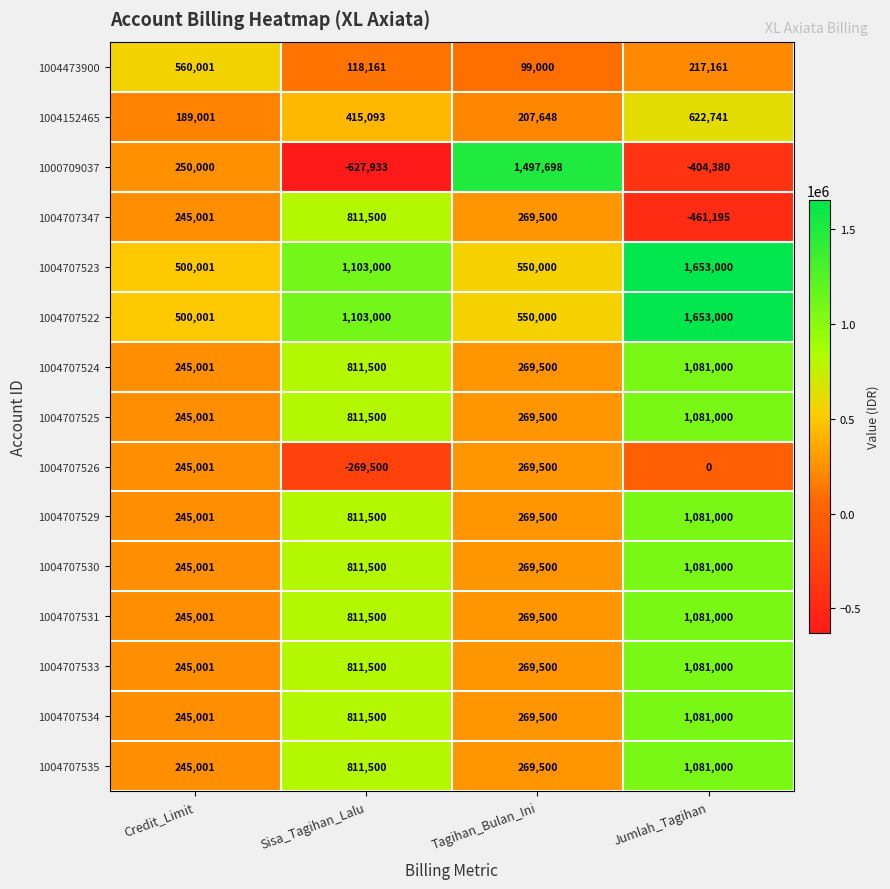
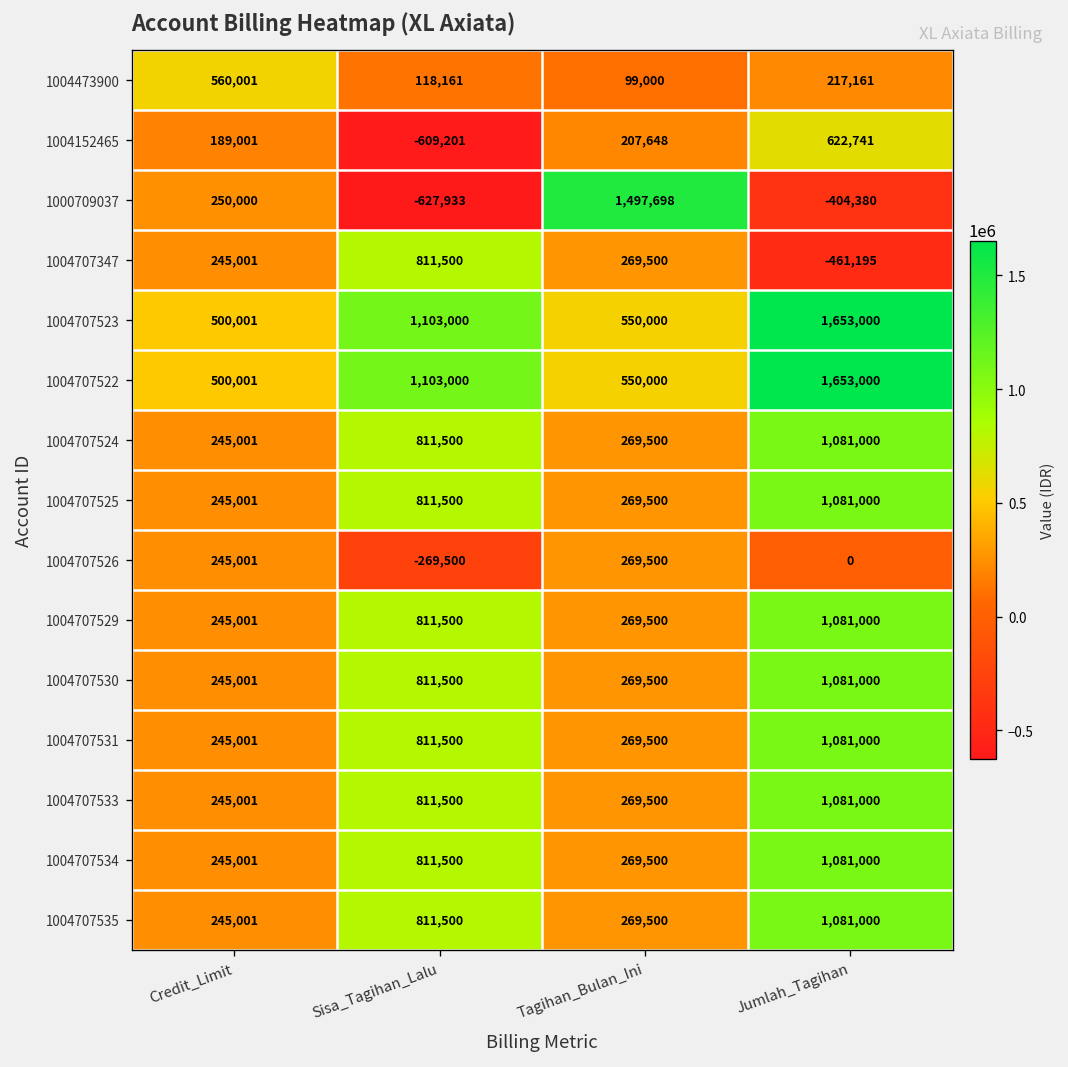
  {
    "1004473900": {
      "Credit_Limit": "560,001",
      "Sisa_Tagihan_Lalu": "118,161",
      "Tagihan_Bulan_Ini": "99,000",
      "Jumlah_Tagihan": "217,161"
    },
    "1004152465": {
      "Credit_Limit": "189,001",
-     "Sisa_Tagihan_Lalu": "415,093",
+     "Sisa_Tagihan_Lalu": "-609,201",
      "Tagihan_Bulan_Ini": "207,648",
      "Jumlah_Tagihan": "622,741"
    },
    "1000709037": {
      "Credit_Limit": "250,000",
      "Sisa_Tagihan_Lalu": "-627,933",
      "Tagihan_Bulan_Ini": "1,497,698",
      "Jumlah_Tagihan": "-404,380"
    },
    "1004707347": {
      "Credit_Limit": "245,001",
      "Sisa_Tagihan_Lalu": "811,500",
      "Tagihan_Bulan_Ini": "269,500",
      "Jumlah_Tagihan": "-461,195"
    },
    "1004707523": {
      "Credit_Limit": "500,001",
      "Sisa_Tagihan_Lalu": "1,103,000",
      "Tagihan_Bulan_Ini": "550,000",
      "Jumlah_Tagihan": "1,653,000"
    },
    "1004707522": {
      "Credit_Limit": "500,001",
      "Sisa_Tagihan_Lalu": "1,103,000",
      "Tagihan_Bulan_Ini": "550,000",
      "Jumlah_Tagihan": "1,653,000"
    },
    "1004707524": {
      "Credit_Limit": "245,001",
      "Sisa_Tagihan_Lalu": "811,500",
      "Tagihan_Bulan_Ini": "269,500",
      "Jumlah_Tagihan": "1,081,000"
    },
    "1004707525": {
      "Credit_Limit": "245,001",
      "Sisa_Tagihan_Lalu": "811,500",
      "Tagihan_Bulan_Ini": "269,500",
      "Jumlah_Tagihan": "1,081,000"
    },
    "1004707526": {
      "Credit_Limit": "245,001",
      "Sisa_Tagihan_Lalu": "-269,500",
      "Tagihan_Bulan_Ini": "269,500",
      "Jumlah_Tagihan": "0"
    },
    "1004707529": {
      "Credit_Limit": "245,001",
      "Sisa_Tagihan_Lalu": "811,500",
      "Tagihan_Bulan_Ini": "269,500",
      "Jumlah_Tagihan": "1,081,000"
    },
    "1004707530": {
      "Credit_Limit": "245,001",
      "Sisa_Tagihan_Lalu": "811,500",
      "Tagihan_Bulan_Ini": "269,500",
      "Jumlah_Tagihan": "1,081,000"
    },
    "1004707531": {
      "Credit_Limit": "245,001",
      "Sisa_Tagihan_Lalu": "811,500",
      "Tagihan_Bulan_Ini": "269,500",
      "Jumlah_Tagihan": "1,081,000"
    },
    "1004707533": {
      "Credit_Limit": "245,001",
      "Sisa_Tagihan_Lalu": "811,500",
      "Tagihan_Bulan_Ini": "269,500",
      "Jumlah_Tagihan": "1,081,000"
    },
    "1004707534": {
      "Credit_Limit": "245,001",
      "Sisa_Tagihan_Lalu": "811,500",
      "Tagihan_Bulan_Ini": "269,500",
      "Jumlah_Tagihan": "1,081,000"
    },
    "1004707535": {
      "Credit_Limit": "245,001",
      "Sisa_Tagihan_Lalu": "811,500",
      "Tagihan_Bulan_Ini": "269,500",
      "Jumlah_Tagihan": "1,081,000"
    }
  }
